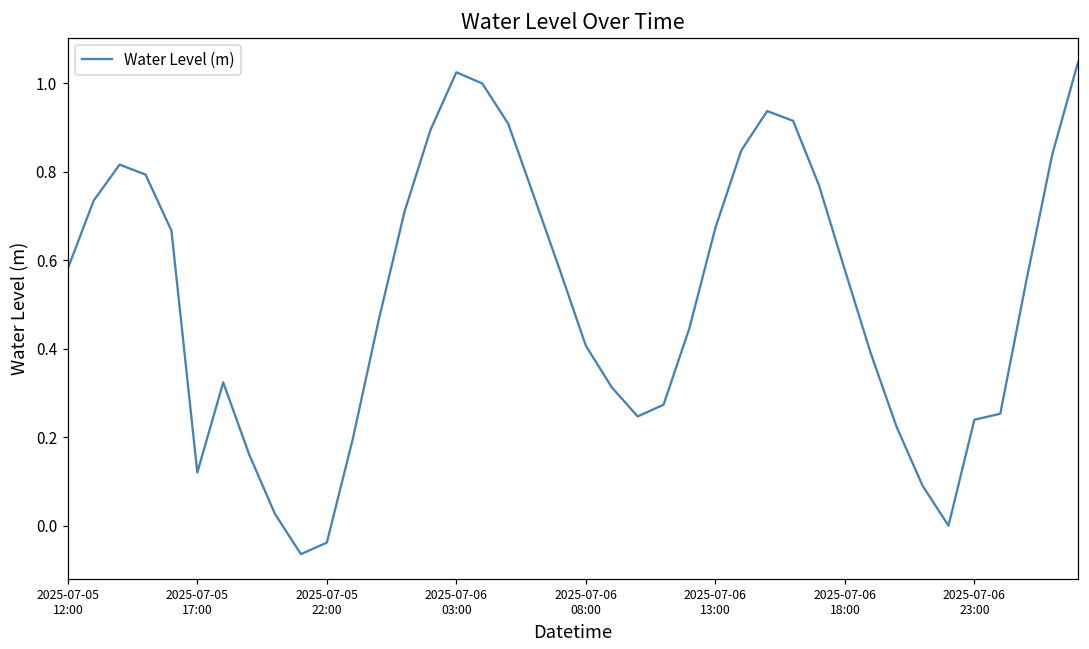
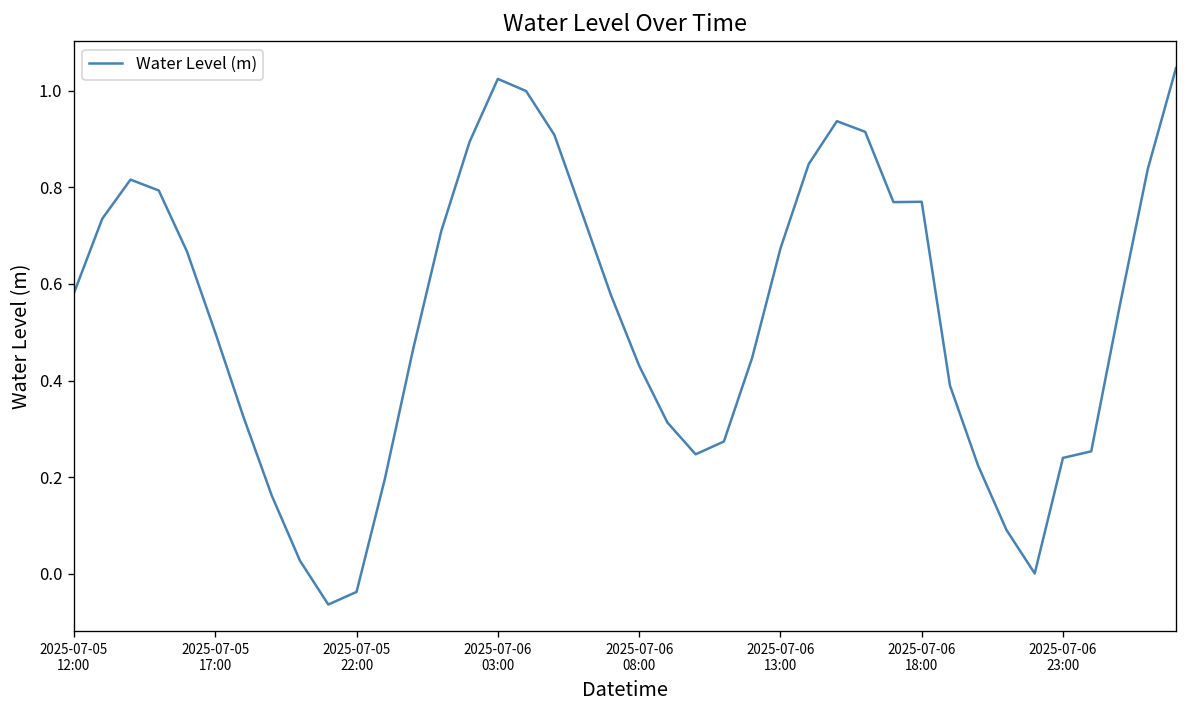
  {
    "2025-07-05 12:00": 0.58,
-   "2025-07-05 17:00": 0.12,
+   "2025-07-05 17:00": 0.50,
    "2025-07-05 22:00": -0.04,
    "2025-07-06 03:00": 1.02,
-   "2025-07-06 08:00": 0.41,
+   "2025-07-06 08:00": 0.43,
    "2025-07-06 13:00": 0.67,
-   "2025-07-06 18:00": 0.58,
+   "2025-07-06 18:00": 0.77,
    "2025-07-06 23:00": 0.24
  }
